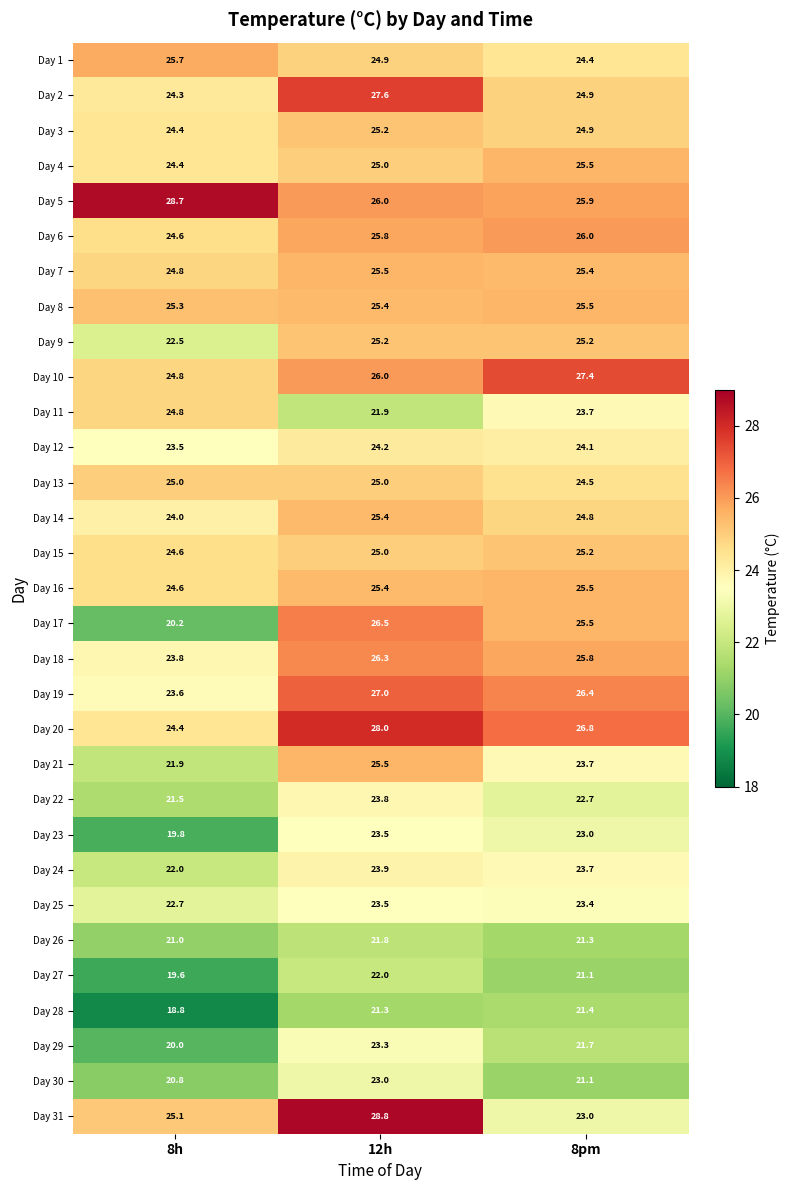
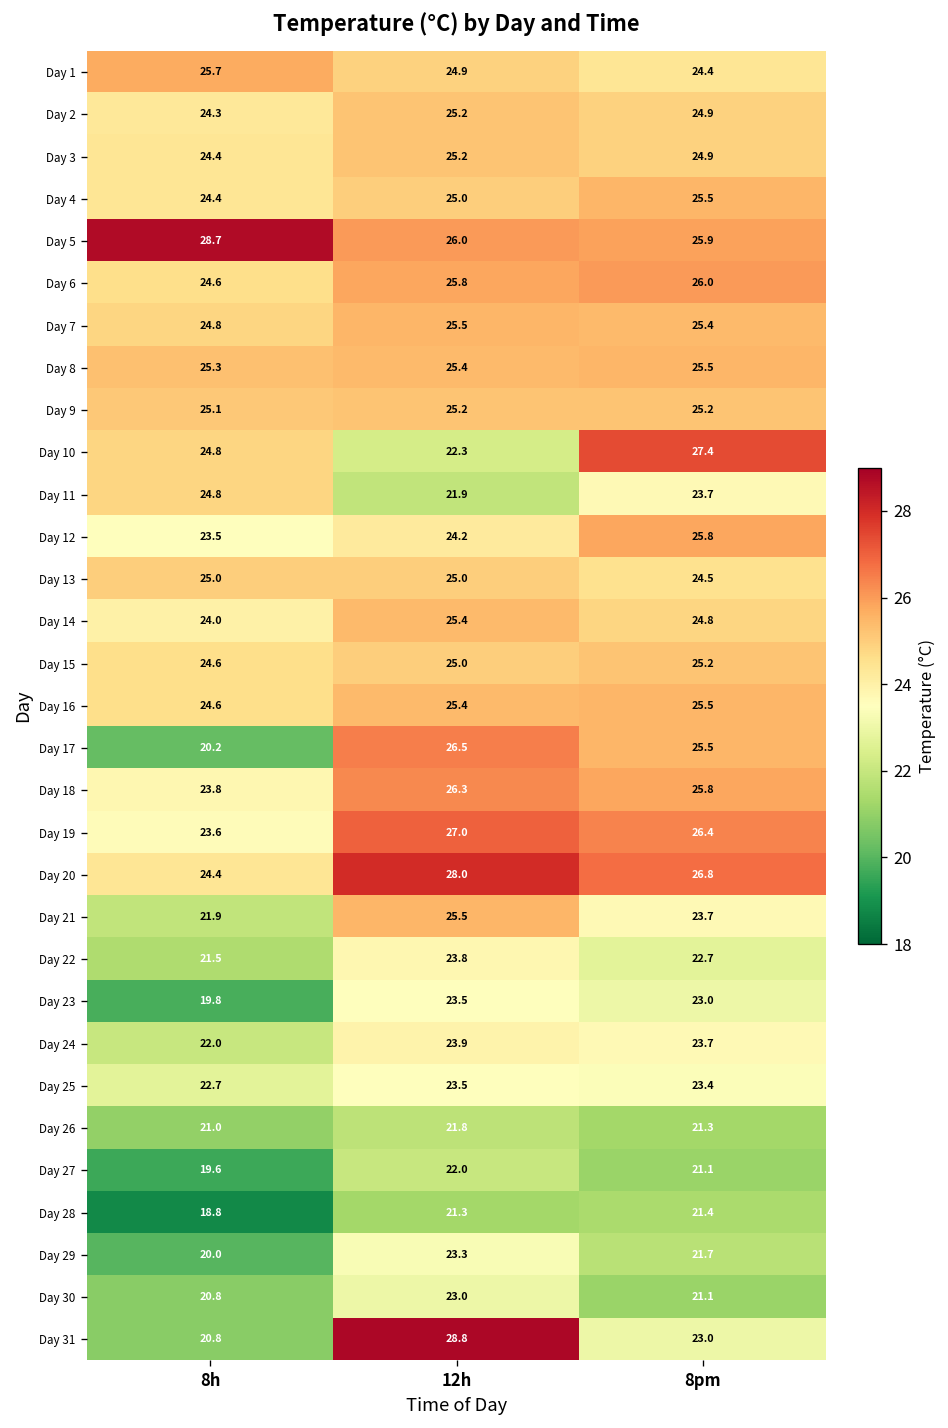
  {
    "Day 1": {
      "8h": 25.7,
      "12h": 24.9,
      "8pm": 24.4
    },
    "Day 2": {
      "8h": 24.3,
-     "12h": 27.6,
+     "12h": 25.2,
      "8pm": 24.9
    },
    "Day 3": {
      "8h": 24.4,
      "12h": 25.2,
      "8pm": 24.9
    },
    "Day 4": {
      "8h": 24.4,
      "12h": 25.0,
      "8pm": 25.5
    },
    "Day 5": {
      "8h": 28.7,
      "12h": 26.0,
      "8pm": 25.9
    },
    "Day 6": {
      "8h": 24.6,
      "12h": 25.8,
      "8pm": 26.0
    },
    "Day 7": {
      "8h": 24.8,
      "12h": 25.5,
      "8pm": 25.4
    },
    "Day 8": {
      "8h": 25.3,
      "12h": 25.4,
      "8pm": 25.5
    },
    "Day 9": {
-     "8h": 22.5,
+     "8h": 25.1,
      "12h": 25.2,
      "8pm": 25.2
    },
    "Day 10": {
      "8h": 24.8,
-     "12h": 26.0,
+     "12h": 22.3,
      "8pm": 27.4
    },
    "Day 11": {
      "8h": 24.8,
      "12h": 21.9,
      "8pm": 23.7
    },
    "Day 12": {
      "8h": 23.5,
      "12h": 24.2,
-     "8pm": 24.1
+     "8pm": 25.8
    },
    "Day 13": {
      "8h": 25.0,
      "12h": 25.0,
      "8pm": 24.5
    },
    "Day 14": {
      "8h": 24.0,
      "12h": 25.4,
      "8pm": 24.8
    },
    "Day 15": {
      "8h": 24.6,
      "12h": 25.0,
      "8pm": 25.2
    },
    "Day 16": {
      "8h": 24.6,
      "12h": 25.4,
      "8pm": 25.5
    },
    "Day 17": {
      "8h": 20.2,
      "12h": 26.5,
      "8pm": 25.5
    },
    "Day 18": {
      "8h": 23.8,
      "12h": 26.3,
      "8pm": 25.8
    },
    "Day 19": {
      "8h": 23.6,
      "12h": 27.0,
      "8pm": 26.4
    },
    "Day 20": {
      "8h": 24.4,
      "12h": 28.0,
      "8pm": 26.8
    },
    "Day 21": {
      "8h": 21.9,
      "12h": 25.5,
      "8pm": 23.7
    },
    "Day 22": {
      "8h": 21.5,
      "12h": 23.8,
      "8pm": 22.7
    },
    "Day 23": {
      "8h": 19.8,
      "12h": 23.5,
      "8pm": 23.0
    },
    "Day 24": {
      "8h": 22.0,
      "12h": 23.9,
      "8pm": 23.7
    },
    "Day 25": {
      "8h": 22.7,
      "12h": 23.5,
      "8pm": 23.4
    },
    "Day 26": {
      "8h": 21.0,
      "12h": 21.8,
      "8pm": 21.3
    },
    "Day 27": {
      "8h": 19.6,
      "12h": 22.0,
      "8pm": 21.1
    },
    "Day 28": {
      "8h": 18.8,
      "12h": 21.3,
      "8pm": 21.4
    },
    "Day 29": {
      "8h": 20.0,
      "12h": 23.3,
      "8pm": 21.7
    },
    "Day 30": {
      "8h": 20.8,
      "12h": 23.0,
      "8pm": 21.1
    },
    "Day 31": {
-     "8h": 25.1,
+     "8h": 20.8,
      "12h": 28.8,
      "8pm": 23.0
    }
  }
